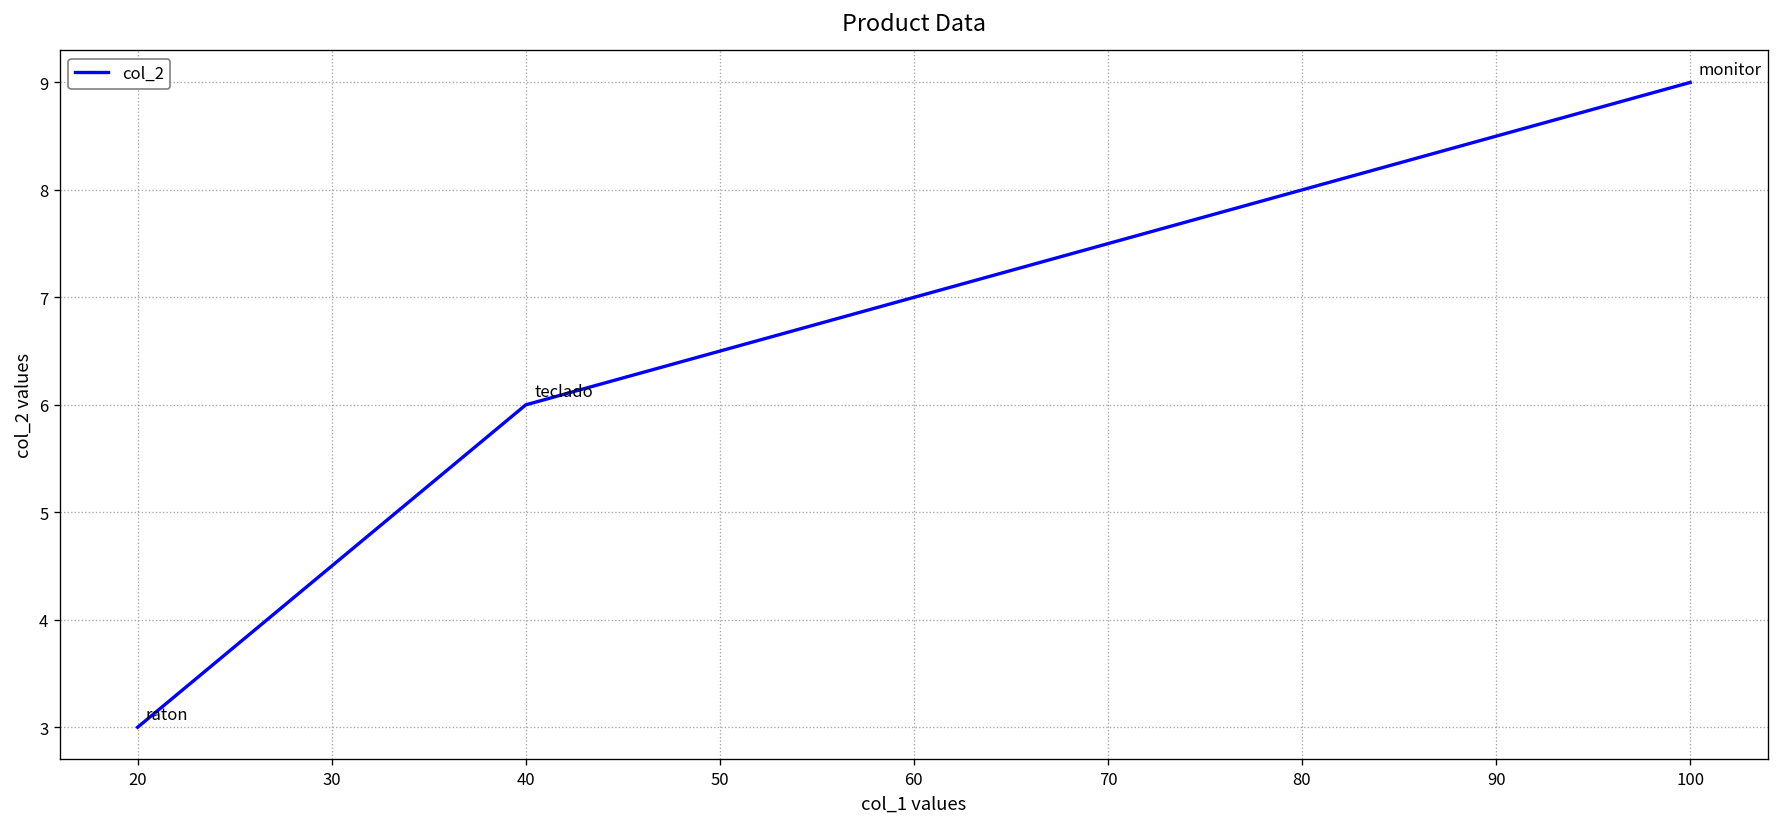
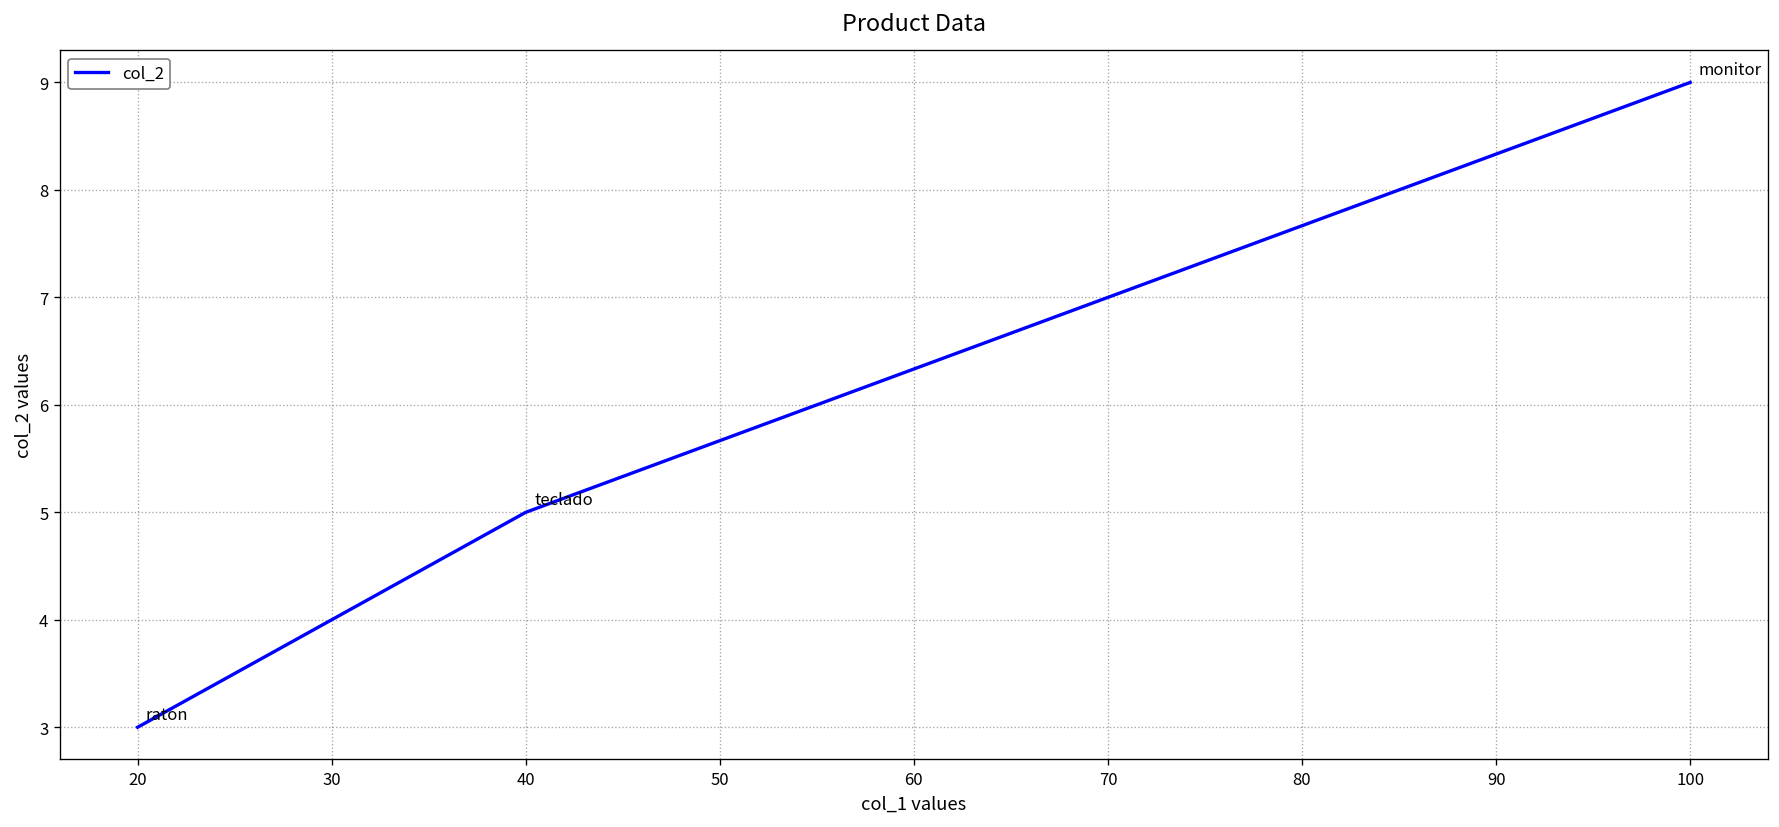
  {
    "20": 3,
-   "40": 6,
+   "40": 5,
    "100": 9
  }
